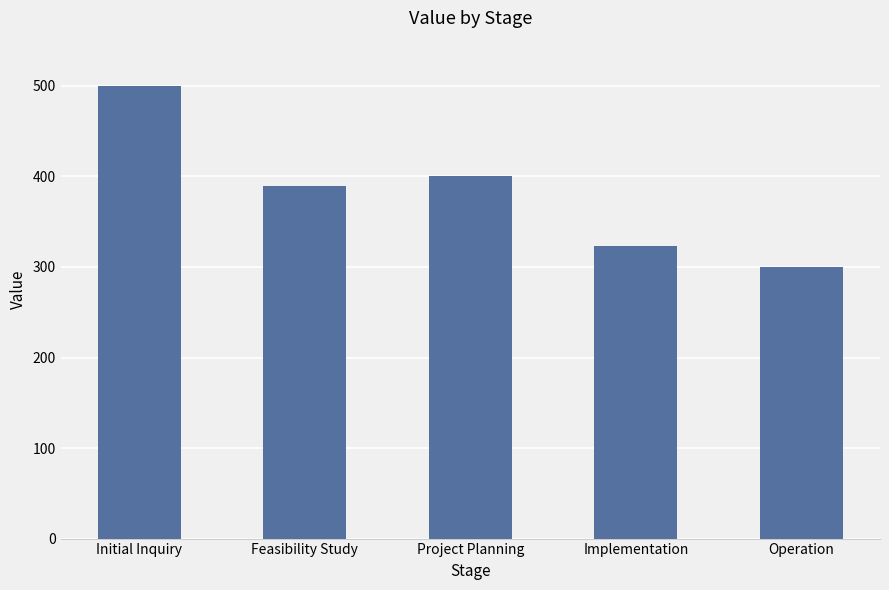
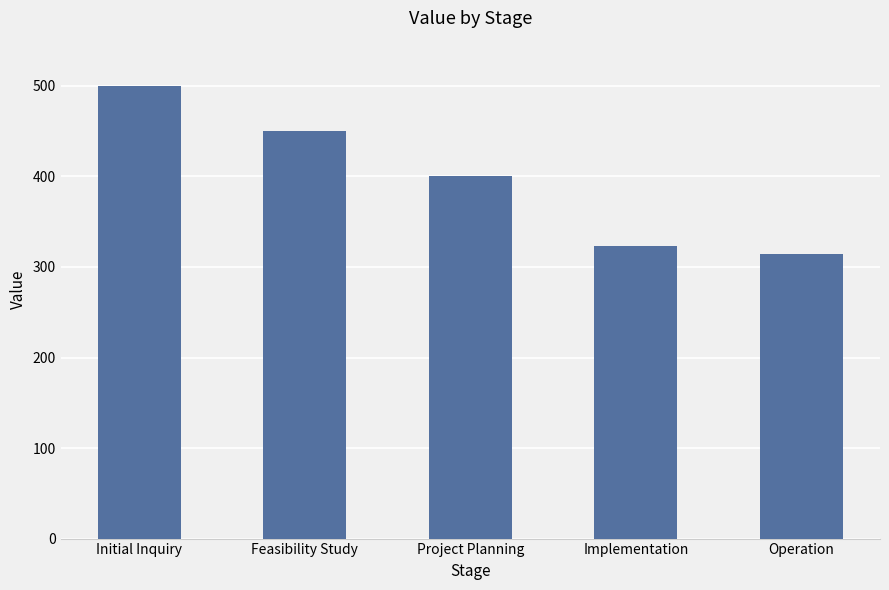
  {
    "Initial Inquiry": 500,
-   "Feasibility Study": 390,
+   "Feasibility Study": 450,
    "Project Planning": 400,
    "Implementation": 320,
-   "Operation": 300
+   "Operation": 310
  }
